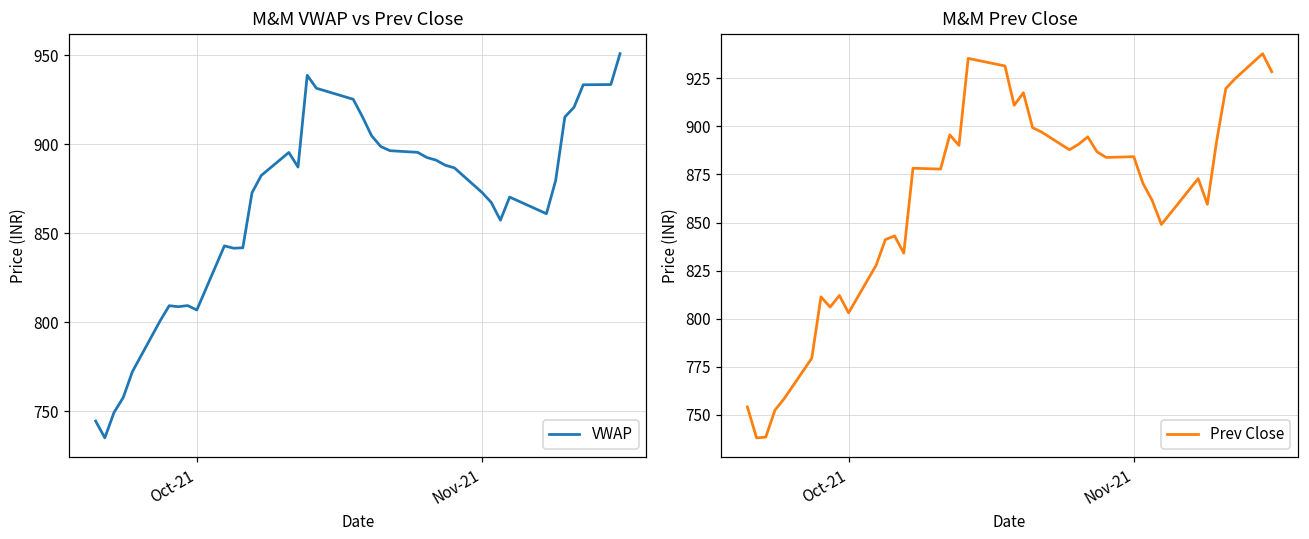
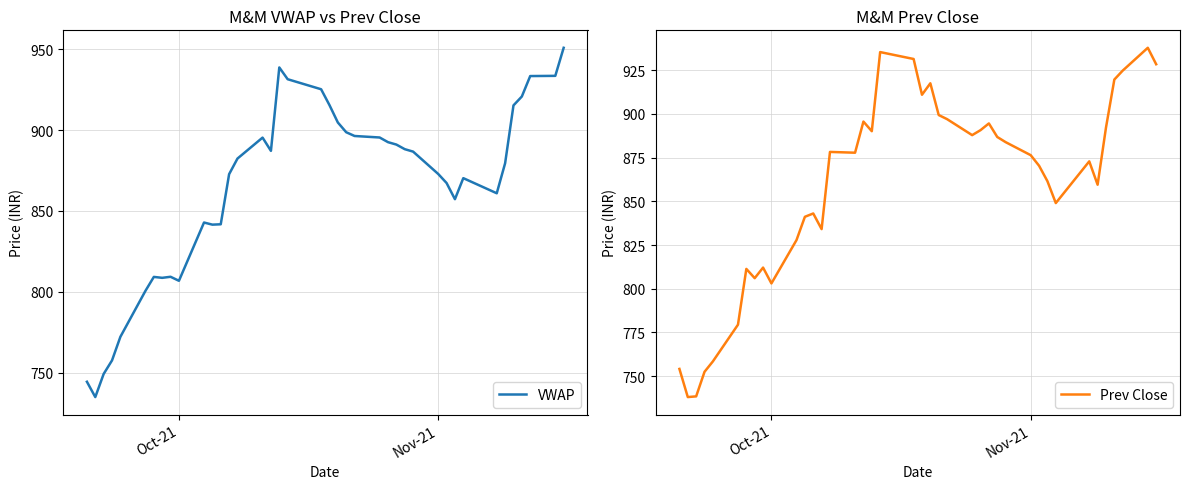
  {
    "M&M VWAP vs Prev Close": {
      "Oct-21": 807,
      "Nov-21": 873
    },
    "M&M Prev Close": {
      "Oct-21": 803,
-     "Nov-21": 884
+     "Nov-21": 876
    }
  }
